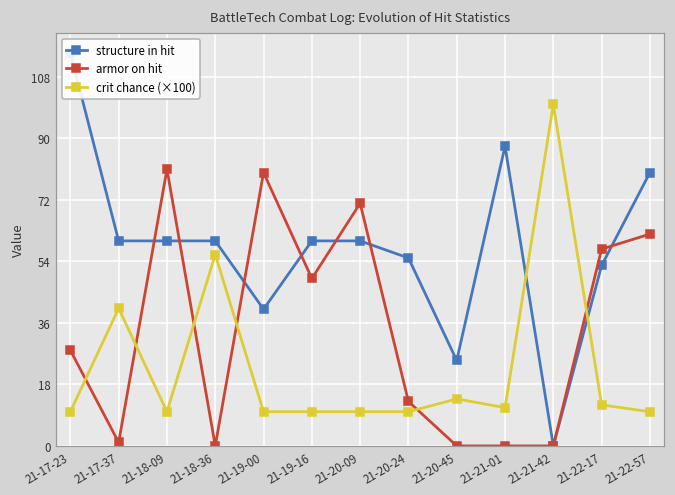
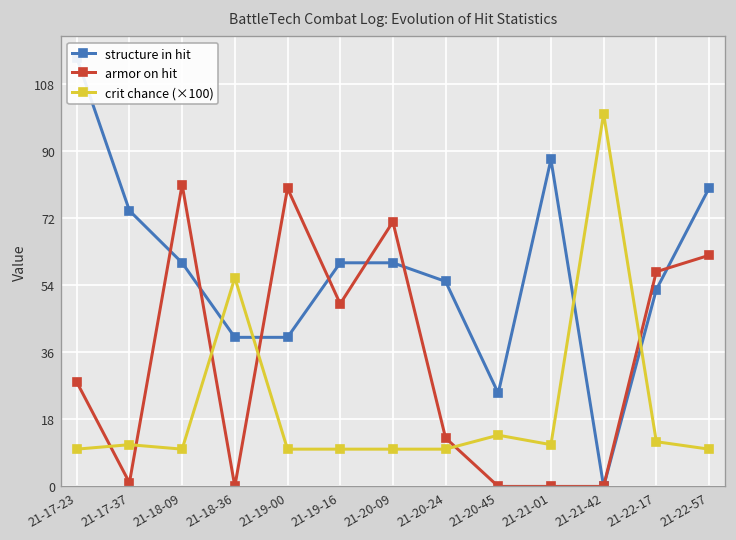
  {
    "structure in hit": {
-     "21-17-37": 60,
+     "21-17-37": 74,
      "21-18-09": 60,
-     "21-18-36": 60,
+     "21-18-36": 40,
      "21-19-00": 40,
      "21-19-16": 60,
      "21-20-09": 60,
      "21-20-24": 55,
      "21-20-45": 25,
      "21-21-01": 88,
      "21-22-17": 53,
      "21-22-57": 80
    },
    "armor on hit": {
      "21-17-23": 28,
      "21-17-37": 1,
      "21-18-09": 81,
      "21-18-36": 0,
      "21-19-00": 80,
      "21-19-16": 49,
      "21-20-09": 71,
      "21-20-24": 13,
      "21-20-45": 0,
      "21-21-01": 0,
      "21-22-17": 58,
      "21-22-57": 62
    },
    "crit chance (×100)": {
      "21-17-23": 10,
-     "21-17-37": 40,
+     "21-17-37": 11,
      "21-18-09": 10,
      "21-18-36": 56,
      "21-19-00": 10,
      "21-19-16": 10,
      "21-20-09": 10,
      "21-20-24": 10,
      "21-20-45": 14,
      "21-21-01": 11,
      "21-21-42": 100,
      "21-22-17": 12,
      "21-22-57": 10
    }
  }
